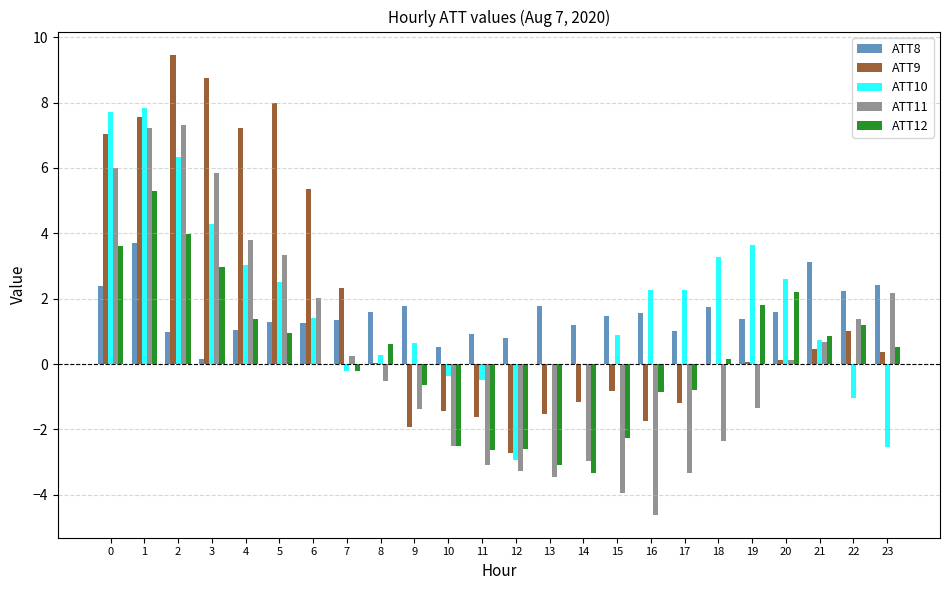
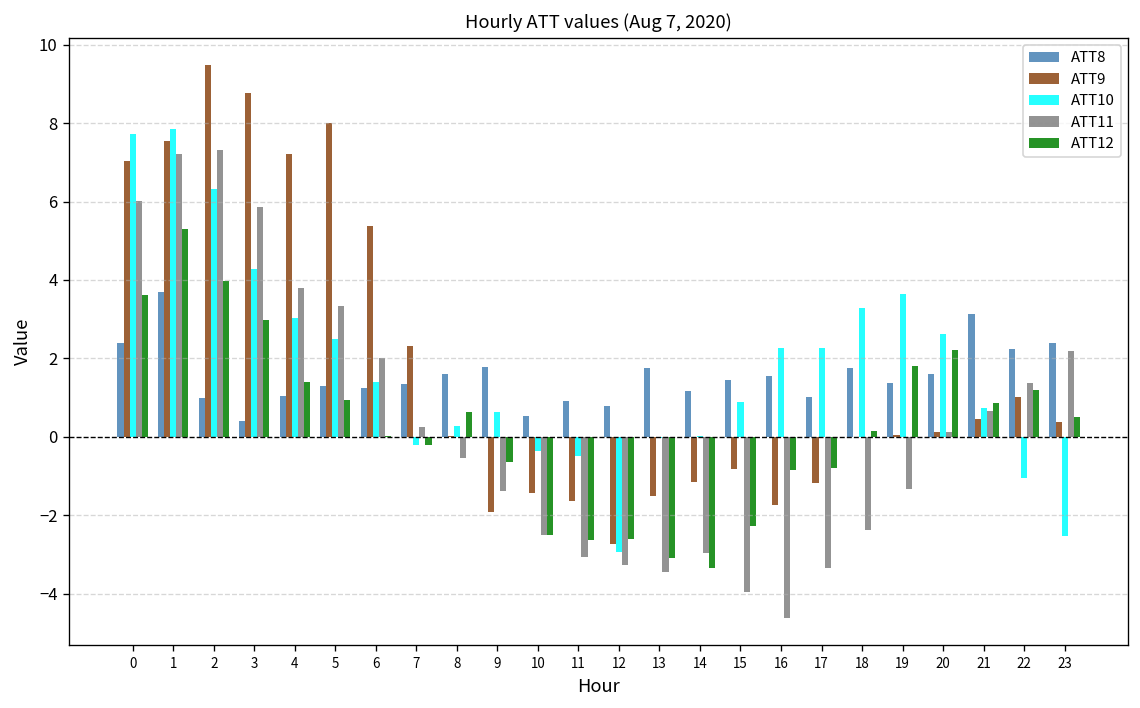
  {
    "ATT8": {
      "0": 2.4,
      "1": 3.7,
      "2": 1.0,
-     "3": 0.2,
+     "3": 0.4,
      "4": 1.0,
      "5": 1.3,
      "6": 1.2,
      "7": 1.4,
      "8": 1.6,
      "9": 1.8,
      "10": 0.5,
      "11": 0.9,
      "12": 0.8,
      "13": 1.8,
      "14": 1.2,
      "15": 1.5,
      "16": 1.5,
      "17": 1.0,
      "18": 1.8,
      "19": 1.4,
      "20": 1.6,
      "21": 3.1,
      "22": 2.2,
      "23": 2.4
    },
    "ATT9": {
      "0": 7.0,
      "1": 7.5,
      "2": 9.5,
      "3": 8.8,
      "4": 7.2,
      "5": 8.0,
      "6": 5.4,
      "7": 2.3,
      "9": -1.9,
      "10": -1.4,
      "11": -1.6,
      "12": -2.7,
      "13": -1.5,
      "14": -1.2,
      "15": -0.8,
      "16": -1.7,
      "17": -1.2,
      "20": 0.1,
      "21": 0.5,
      "22": 1.0,
      "23": 0.4
    },
    "ATT10": {
      "0": 7.7,
      "1": 7.8,
      "2": 6.3,
      "3": 4.3,
      "4": 3.0,
      "5": 2.5,
      "6": 1.4,
      "7": -0.2,
      "8": 0.3,
      "9": 0.6,
      "10": -0.4,
      "11": -0.5,
      "12": -2.9,
      "15": 0.9,
      "16": 2.3,
      "17": 2.3,
      "18": 3.3,
      "19": 3.6,
      "20": 2.6,
      "21": 0.7,
      "22": -1.0,
      "23": -2.5
    },
    "ATT11": {
      "0": 6.0,
      "1": 7.2,
      "2": 7.3,
      "3": 5.8,
      "4": 3.8,
      "5": 3.3,
      "6": 2.0,
      "7": 0.2,
      "8": -0.5,
      "9": -1.4,
      "10": -2.5,
      "11": -3.1,
      "12": -3.3,
      "13": -3.5,
      "14": -3.0,
      "15": -4.0,
      "16": -4.6,
      "17": -3.3,
      "18": -2.4,
      "19": -1.3,
      "20": 0.1,
      "21": 0.7,
      "22": 1.4,
      "23": 2.2
    },
    "ATT12": {
      "0": 3.6,
      "1": 5.3,
      "2": 4.0,
      "3": 3.0,
      "4": 1.4,
      "5": 0.9,
      "7": -0.2,
      "8": 0.6,
      "9": -0.6,
      "10": -2.5,
      "11": -2.6,
      "12": -2.6,
      "13": -3.1,
      "14": -3.3,
      "15": -2.3,
      "16": -0.8,
      "17": -0.8,
      "18": 0.1,
      "19": 1.8,
      "20": 2.2,
      "21": 0.9,
      "22": 1.2,
      "23": 0.5
    }
  }
